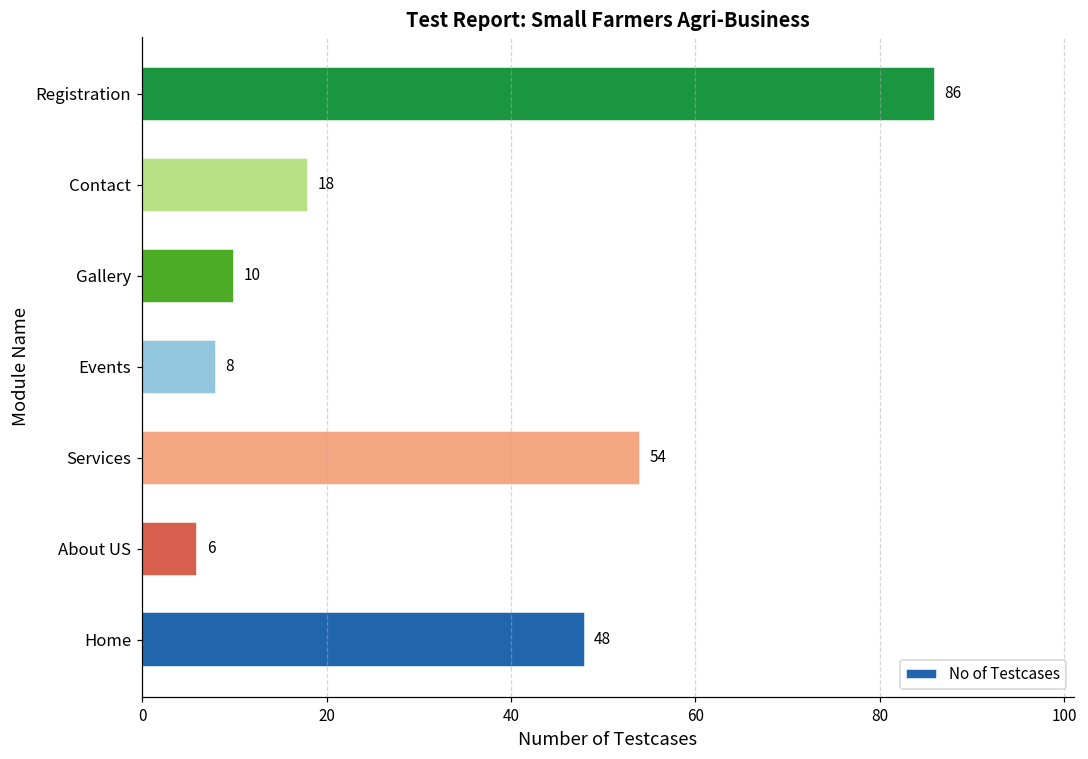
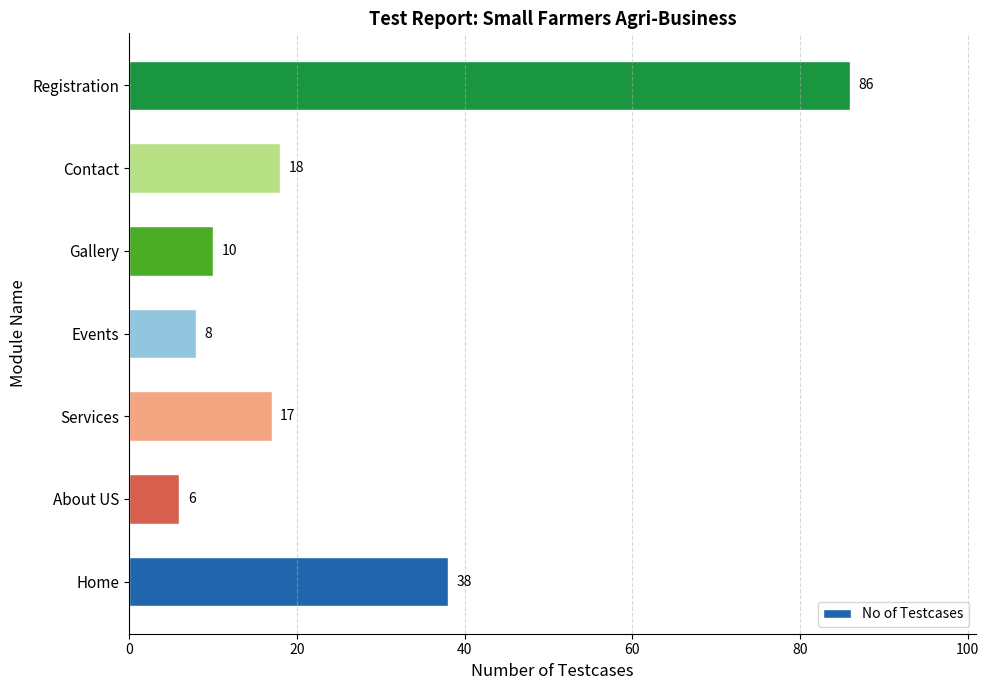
  {
    "Registration": 86,
    "Contact": 18,
    "Gallery": 10,
    "Events": 8,
-   "Services": 54,
+   "Services": 17,
    "About US": 6,
-   "Home": 48
+   "Home": 38
  }
